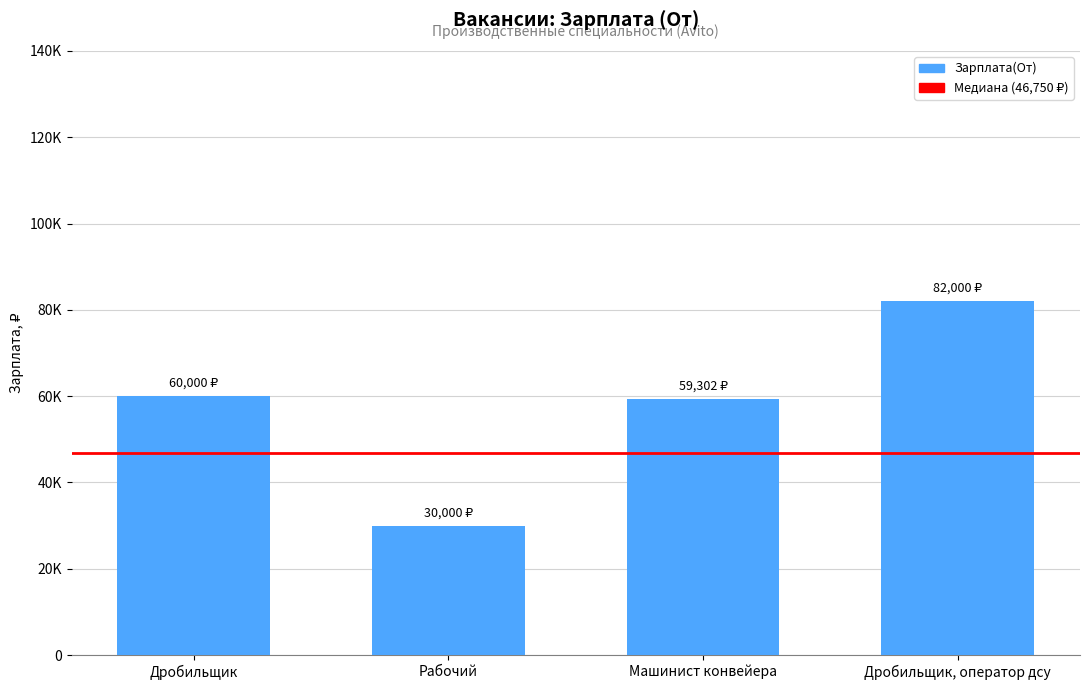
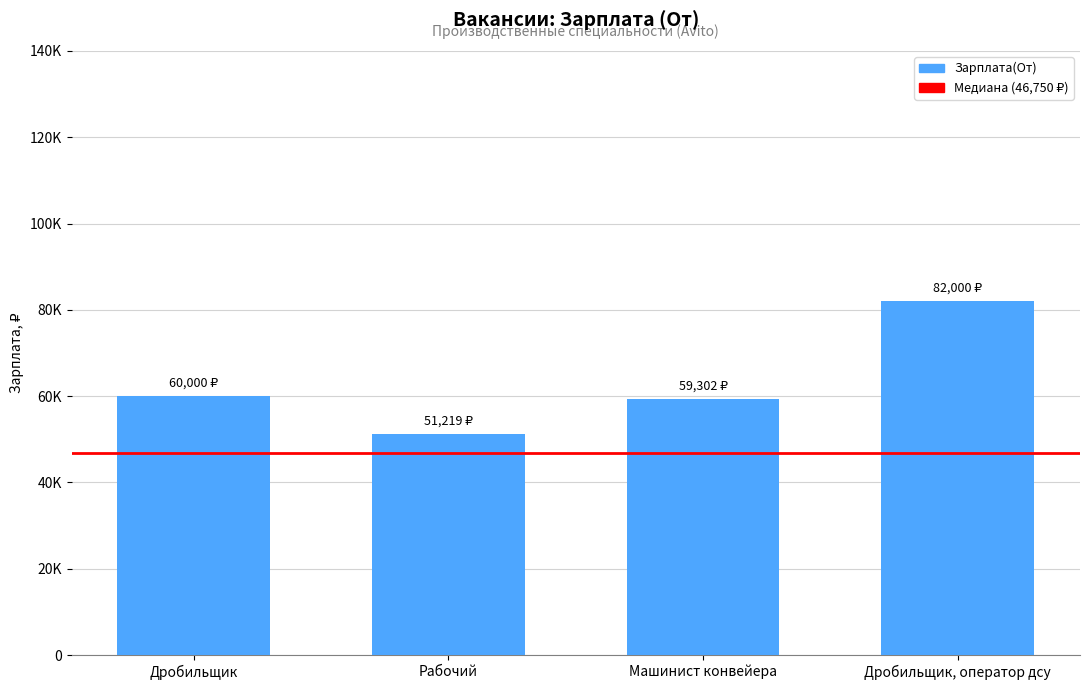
  {
    "Дробильщик": "60,000",
-   "Рабочий": "30,000",
+   "Рабочий": "51,219",
    "Машинист конвейера": "59,302",
    "Дробильщик, оператор дсу": "82,000"
  }
